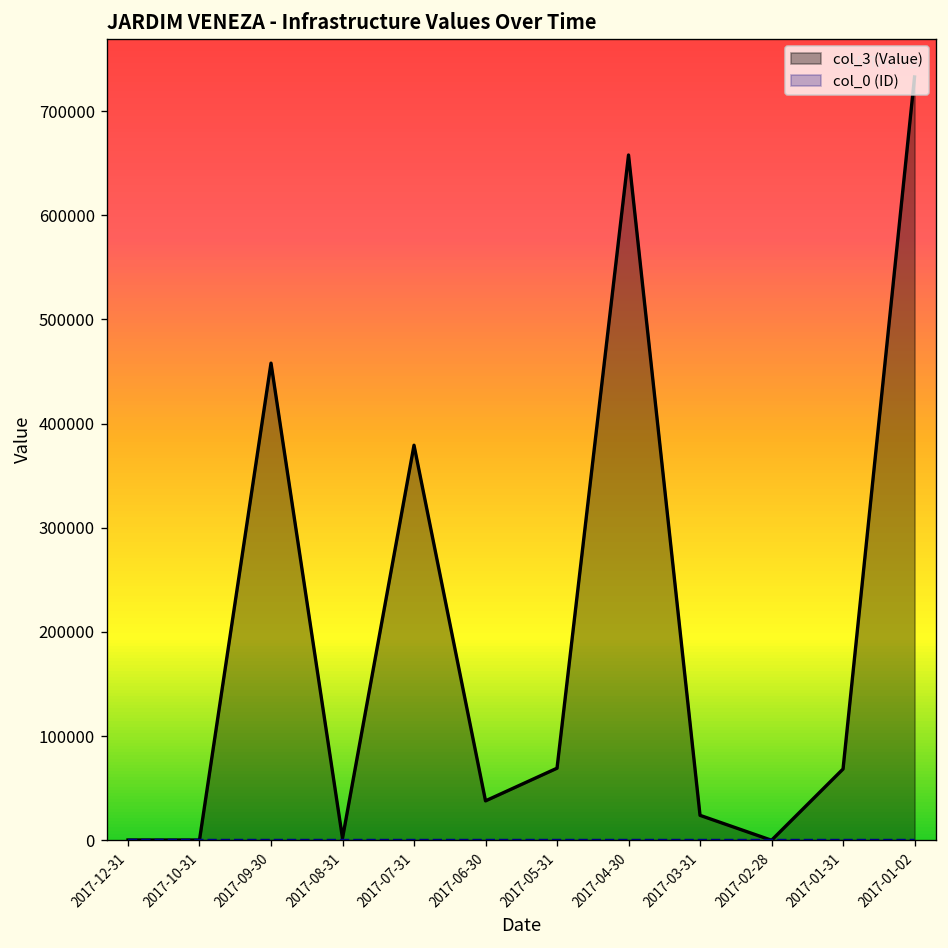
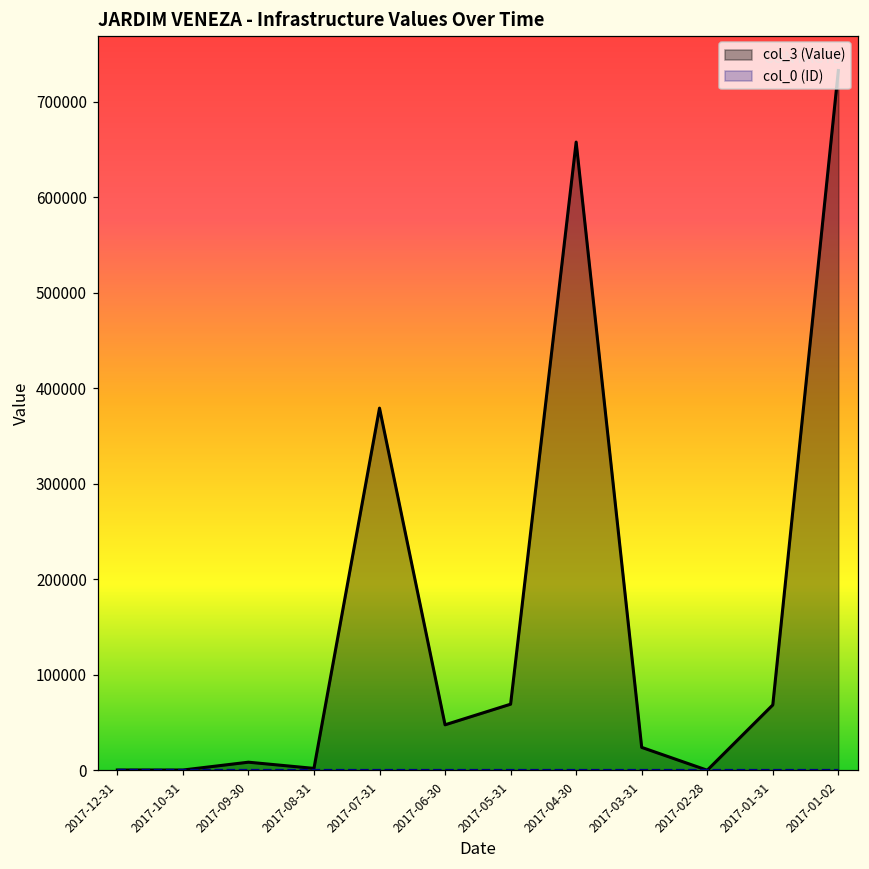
  {
    "col_3 (Value)": {
-     "2017-09-30": 460000,
+     "2017-09-30": 10000,
      "2017-07-31": 380000,
-     "2017-06-30": 40000,
+     "2017-06-30": 50000,
      "2017-05-31": 70000,
      "2017-04-30": 660000,
      "2017-03-31": 20000,
      "2017-01-31": 70000
    },
    "col_0 (ID)": {
      "2017-09-30": 0,
      "2017-07-31": 0,
      "2017-06-30": 0,
      "2017-05-31": 0,
      "2017-04-30": 0,
      "2017-03-31": 0,
      "2017-01-31": 0,
      "2017-01-02": 0
    }
  }
